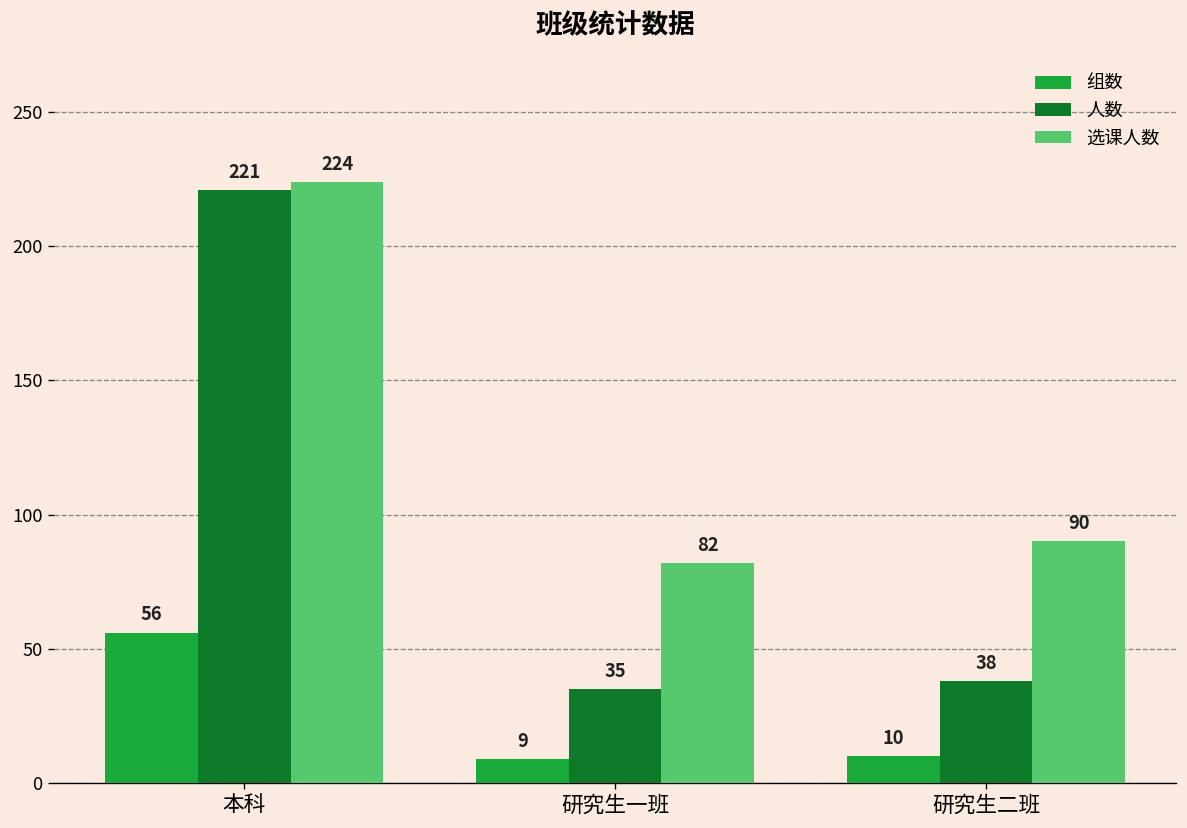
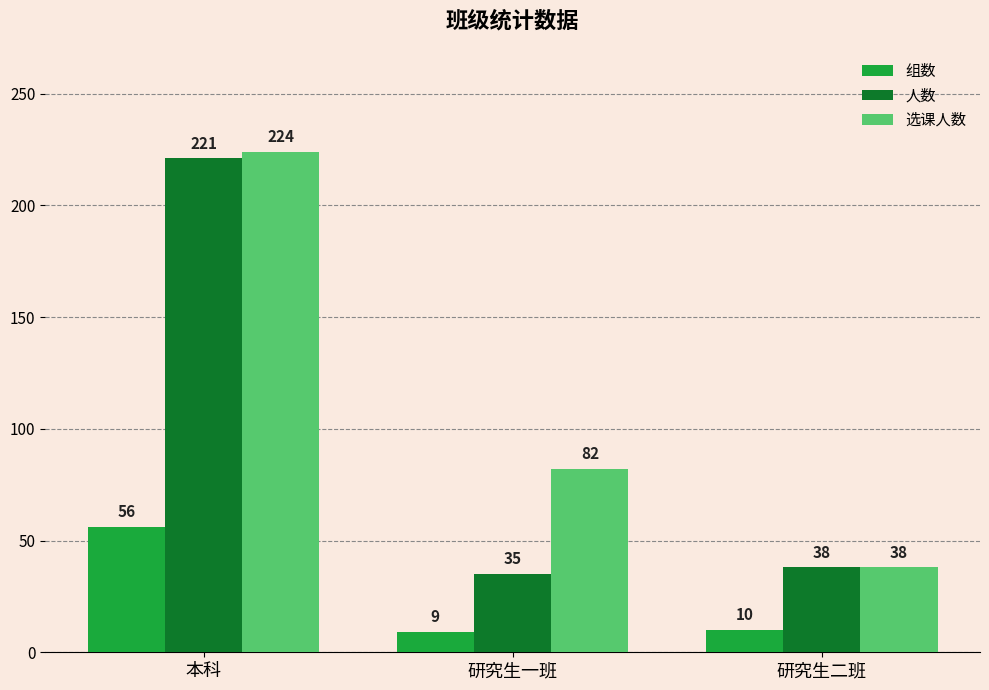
  {
    "选课人数": {
      "本科": 224,
      "研究生一班": 82,
-     "研究生二班": 90
+     "研究生二班": 38
    }
  }
